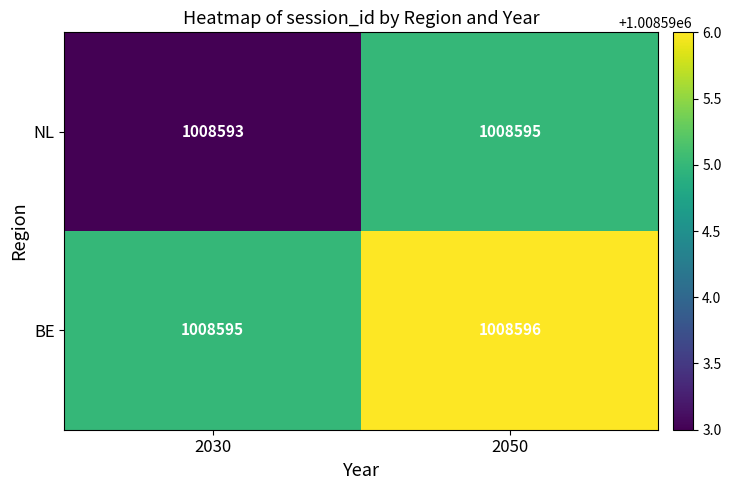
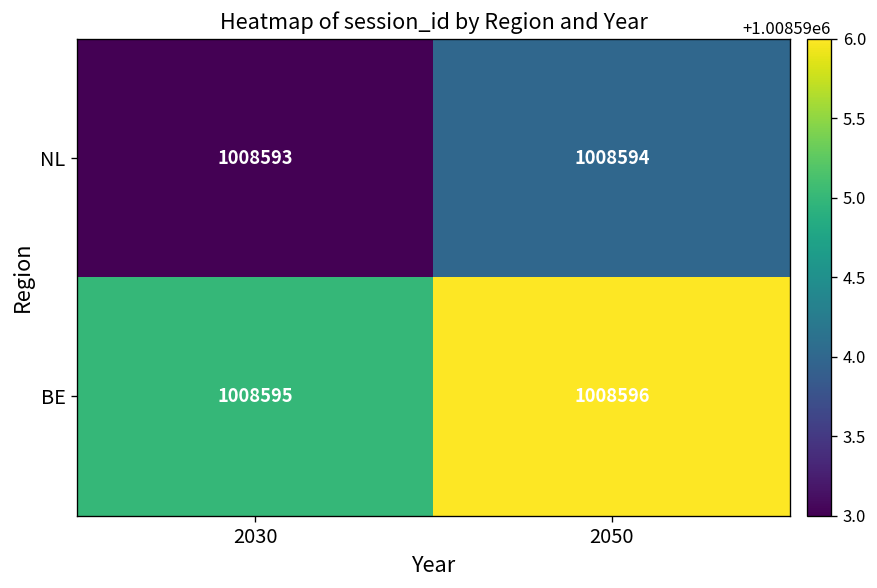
  {
    "NL": {
      "2030": 1008593,
-     "2050": 1008595
+     "2050": 1008594
    },
    "BE": {
      "2030": 1008595,
      "2050": 1008596
    }
  }
